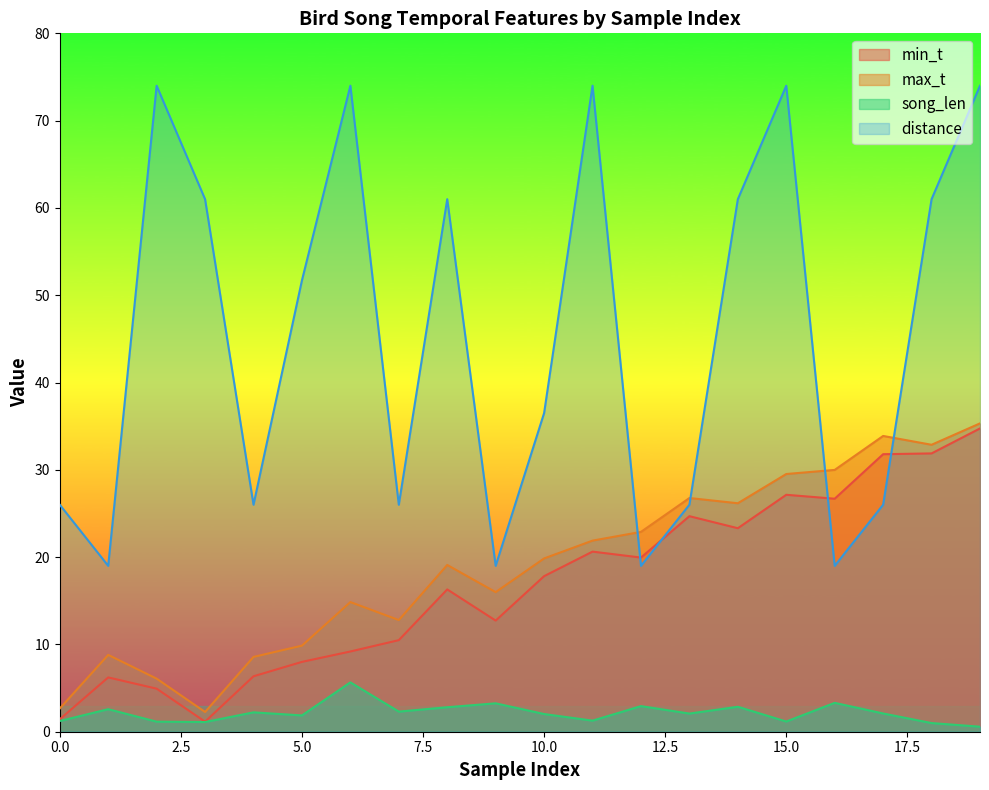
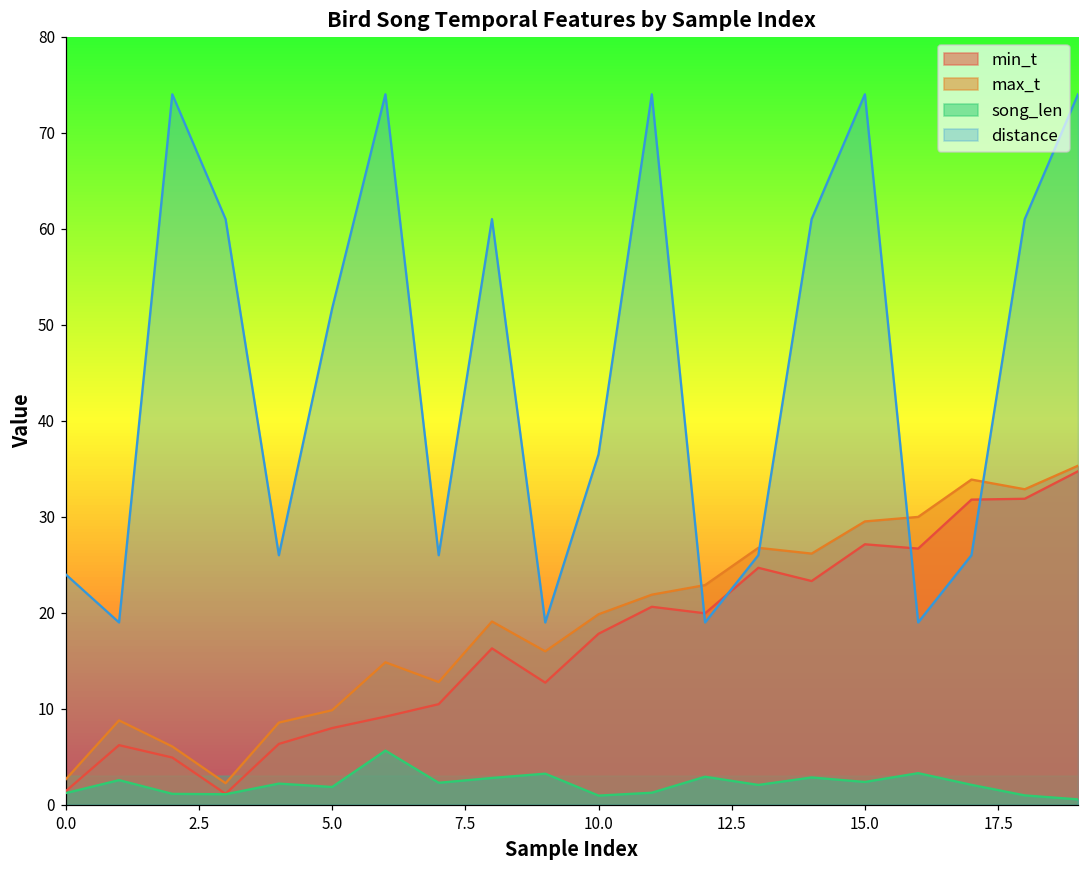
  {
    "song_len": {
      "5.0": 2,
-     "10.0": 2,
-     "15.0": 1
+     "10.0": 1,
+     "15.0": 2
    },
    "distance": {
-     "0.0": 26,
+     "0.0": 24,
      "5.0": 52,
      "10.0": 37,
      "15.0": 74
    }
  }
